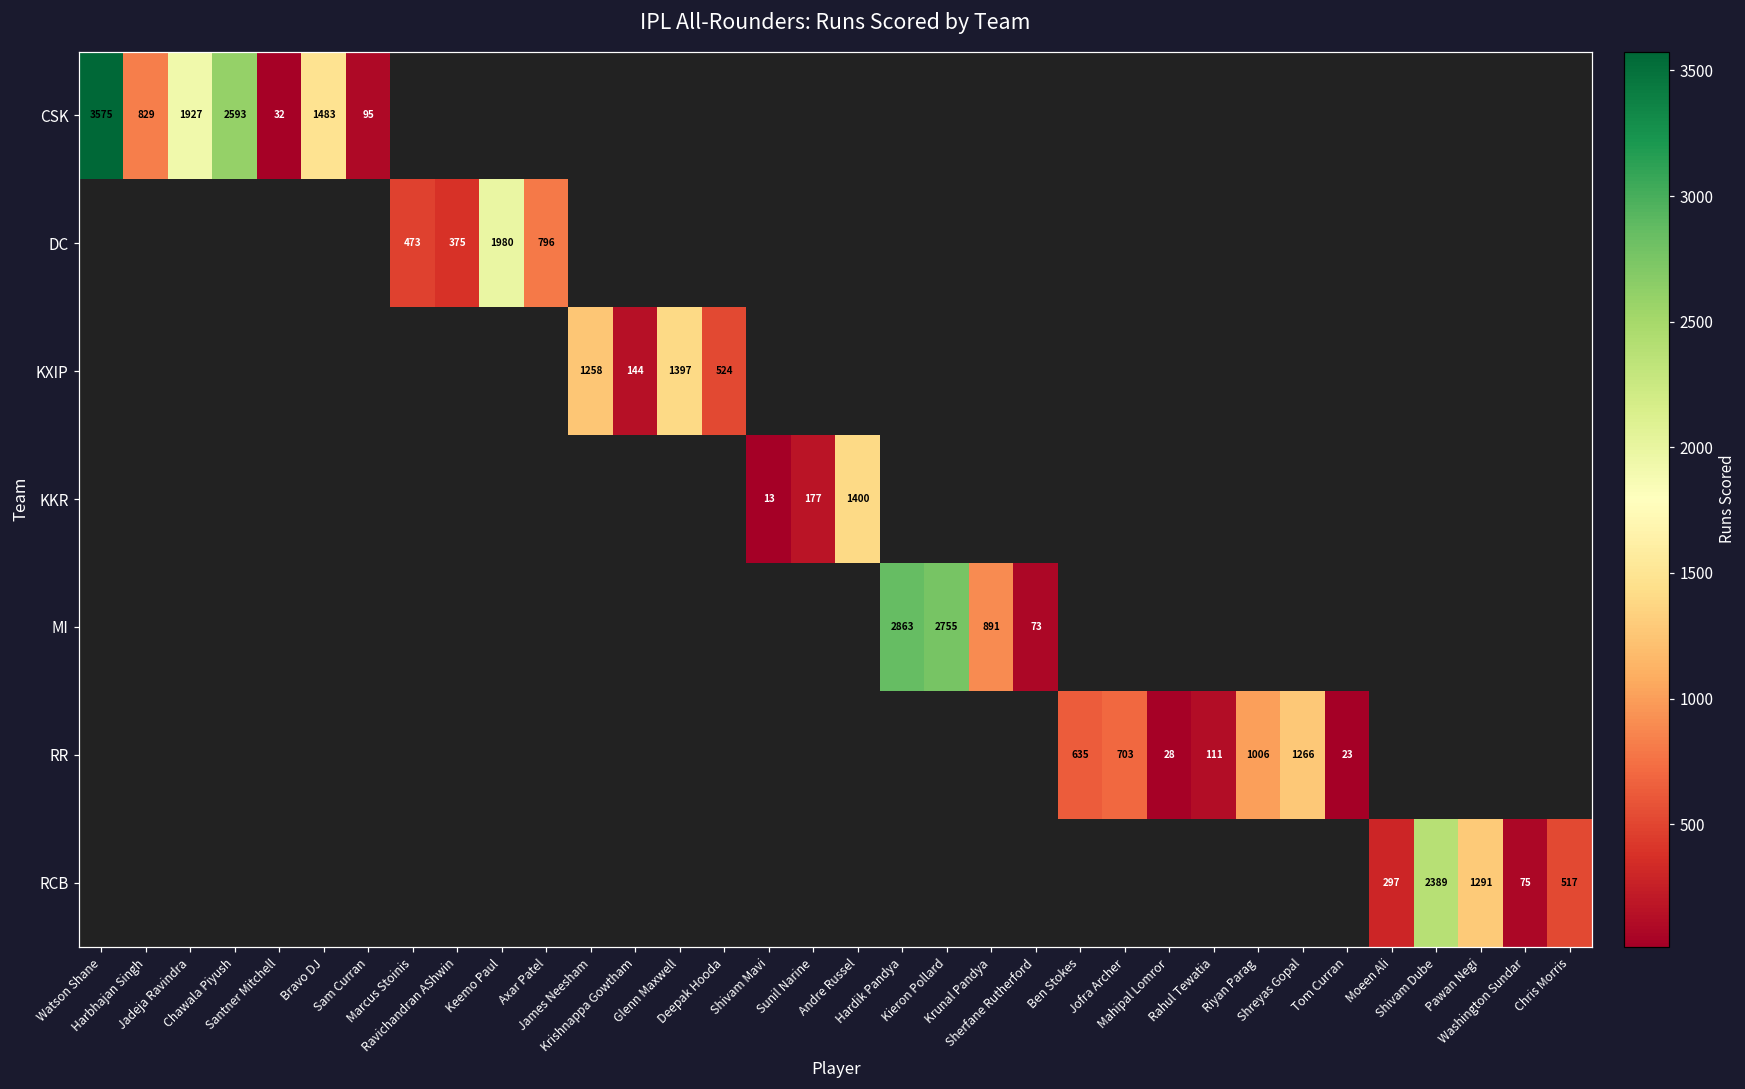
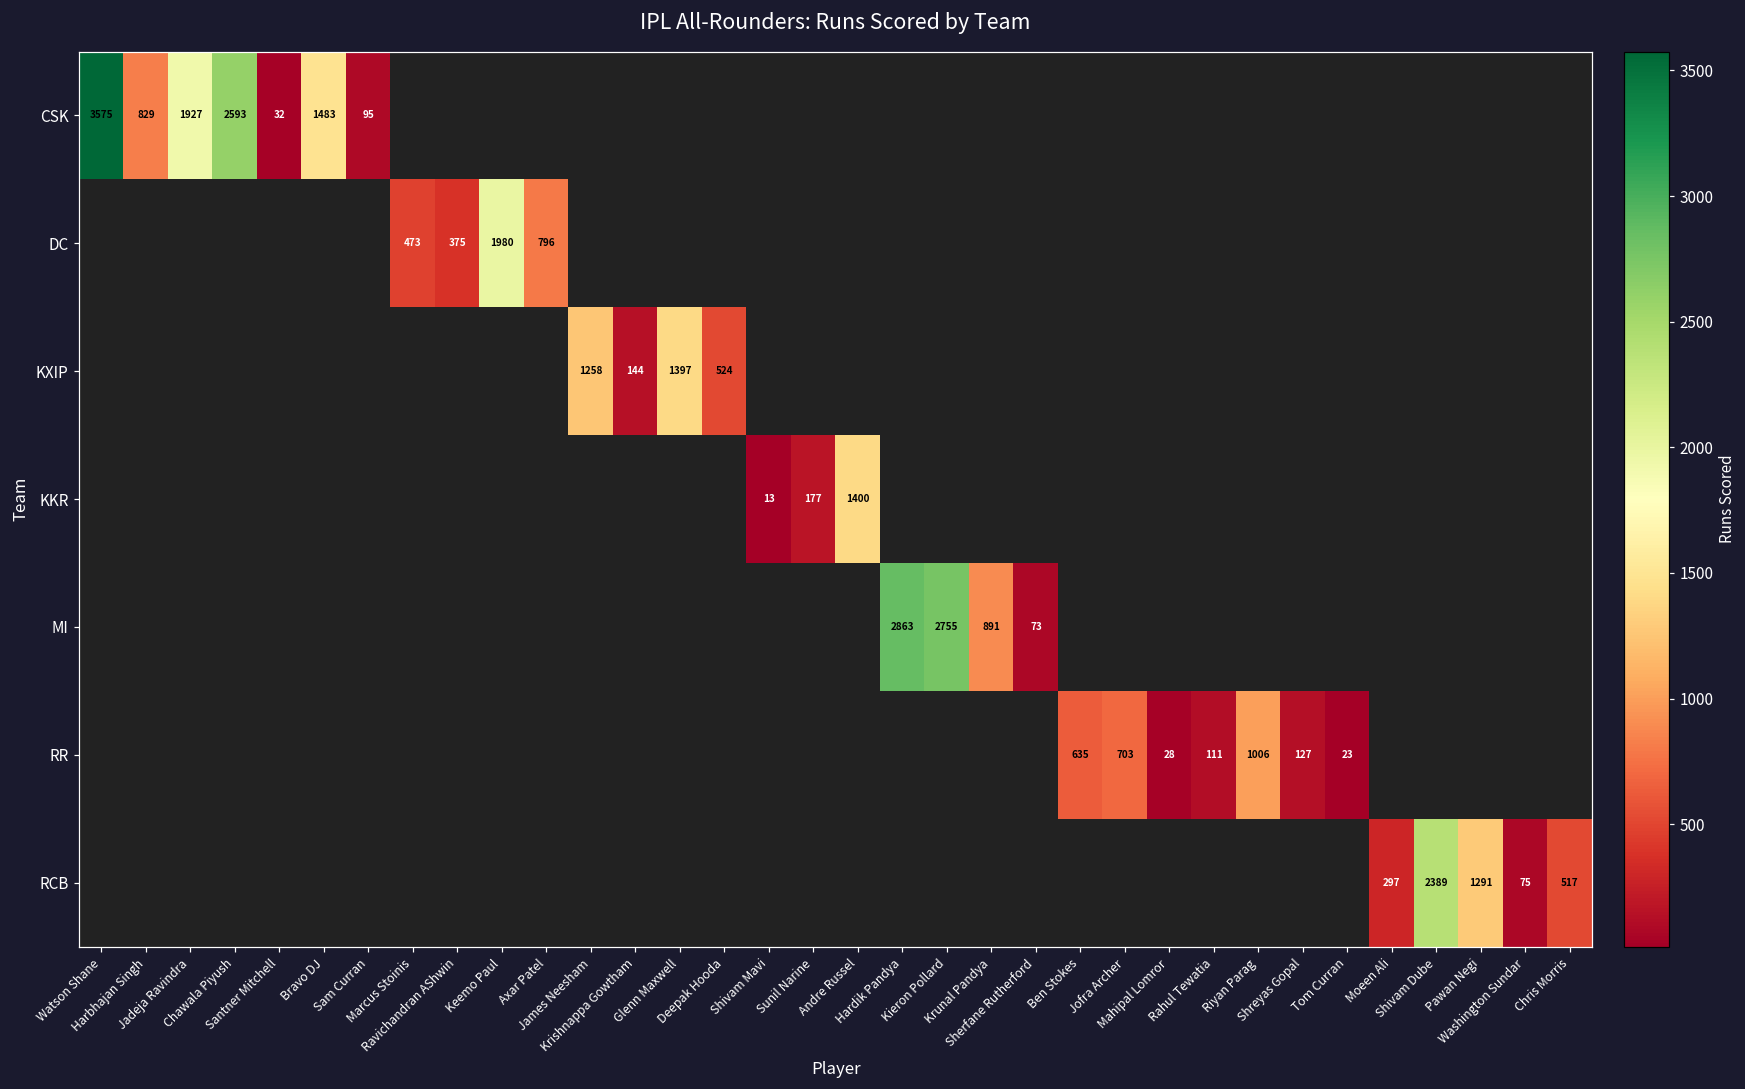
  {
    "CSK": {
      "Watson Shane": 3575,
      "Harbhajan Singh": 829,
      "Jadeja Ravindra": 1927,
      "Chawala Piyush": 2593,
      "Santner Mitchell": 32,
      "Bravo DJ": 1483,
      "Sam Curran": 95
    },
    "DC": {
      "Marcus Stoinis": 473,
      "Ravichandran AShwin": 375,
      "Keemo Paul": 1980,
      "Axar Patel": 796
    },
    "KXIP": {
      "James Neesham": 1258,
      "Krishnappa Gowtham": 144,
      "Glenn Maxwell": 1397,
      "Deepak Hooda": 524
    },
    "KKR": {
      "Shivam Mavi": 13,
      "Sunil Narine": 177,
      "Andre Russel": 1400
    },
    "MI": {
      "Hardik Pandya": 2863,
      "Kieron Pollard": 2755,
      "Krunal Pandya": 891,
      "Sherfane Rutherford": 73
    },
    "RR": {
      "Ben Stokes": 635,
      "Jofra Archer": 703,
      "Mahipal Lomror": 28,
      "Rahul Tewatia": 111,
      "Riyan Parag": 1006,
-     "Shreyas Gopal": 1266,
+     "Shreyas Gopal": 127,
      "Tom Curran": 23
    },
    "RCB": {
      "Moeen Ali": 297,
      "Shivam Dube": 2389,
      "Pawan Negi": 1291,
      "Washington Sundar": 75,
      "Chris Morris": 517
    }
  }
